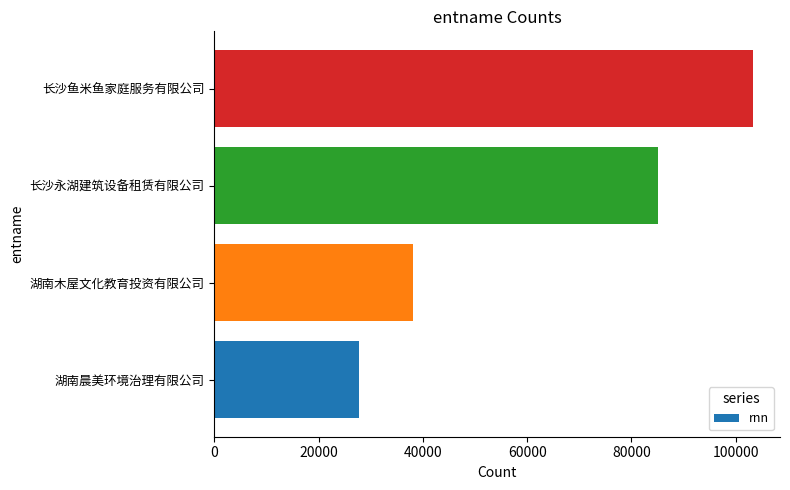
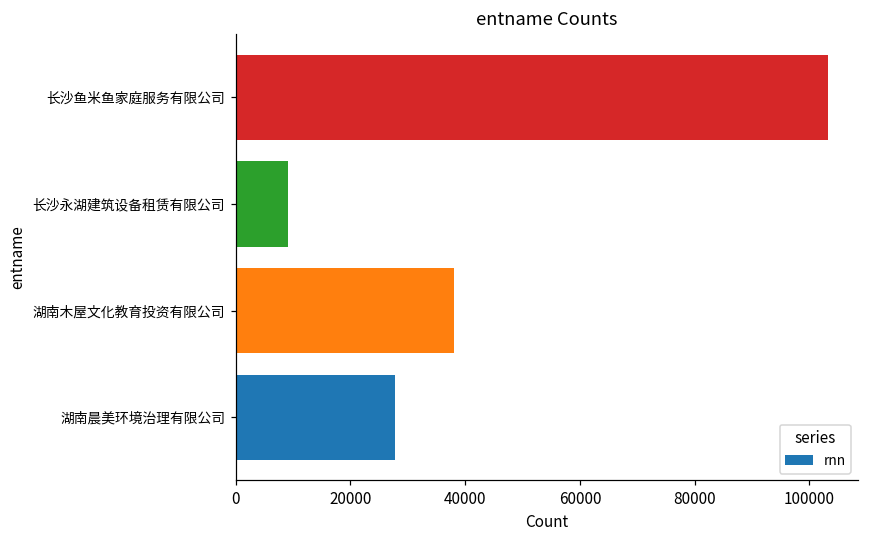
  {
    "长沙鱼米鱼家庭服务有限公司": 103000,
-   "长沙永湖建筑设备租赁有限公司": 85000,
+   "长沙永湖建筑设备租赁有限公司": 9000,
    "湖南木屋文化教育投资有限公司": 38000,
    "湖南晨美环境治理有限公司": 28000
  }
